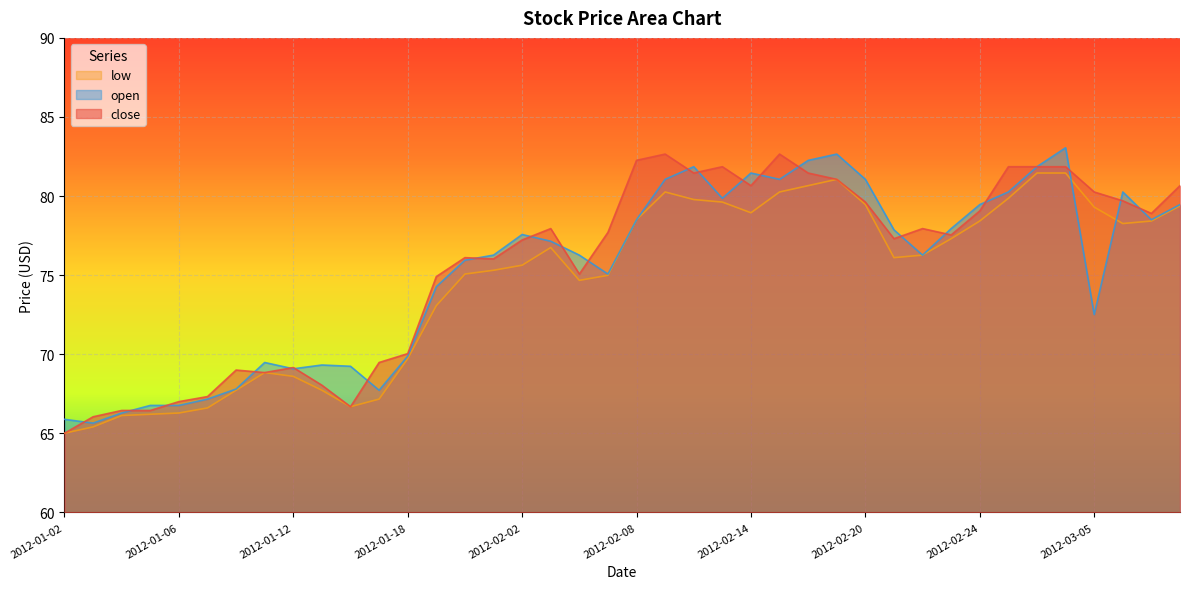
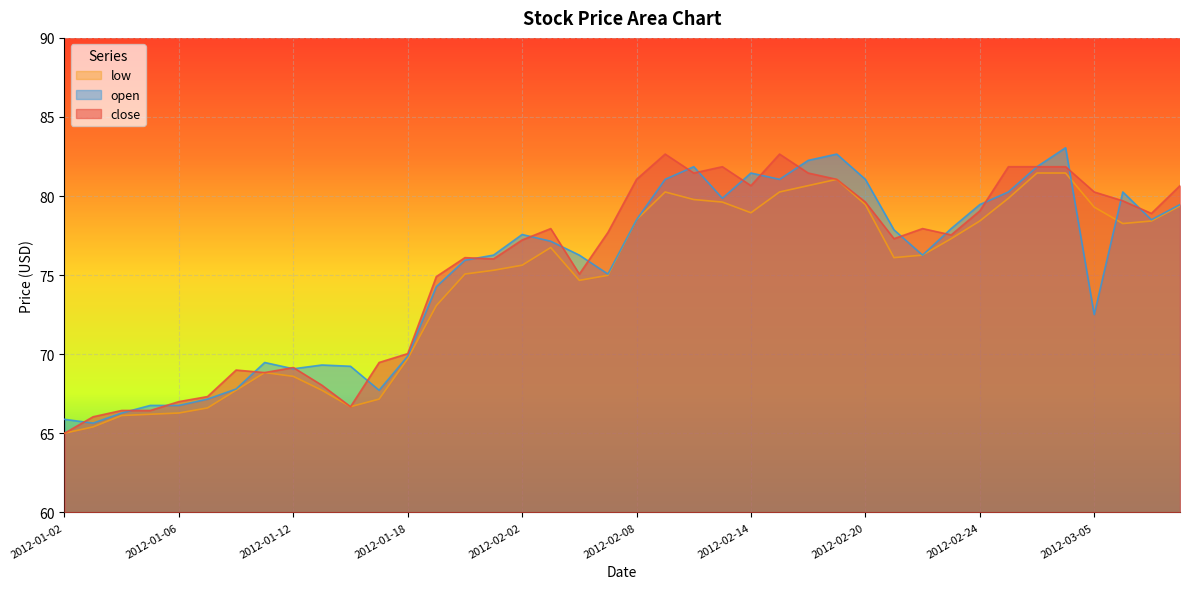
  {
    "low": {
      "2012-01-06": 66.3,
      "2012-01-12": 68.6,
      "2012-02-02": 75.6,
      "2012-02-14": 78.9,
      "2012-02-24": 78.4,
      "2012-03-05": 79.3
    },
    "open": {
      "2012-01-02": 65.9,
      "2012-01-06": 66.8,
      "2012-02-02": 77.6,
      "2012-02-14": 81.5,
      "2012-02-20": 81.1,
      "2012-02-24": 79.5,
      "2012-03-05": 72.5
    },
    "close": {
      "2012-01-06": 67.0,
      "2012-01-18": 70.0,
      "2012-02-02": 77.2,
-     "2012-02-08": 82.3,
+     "2012-02-08": 81.1,
      "2012-02-14": 80.7,
      "2012-02-24": 79.1,
      "2012-03-05": 80.3
    }
  }
